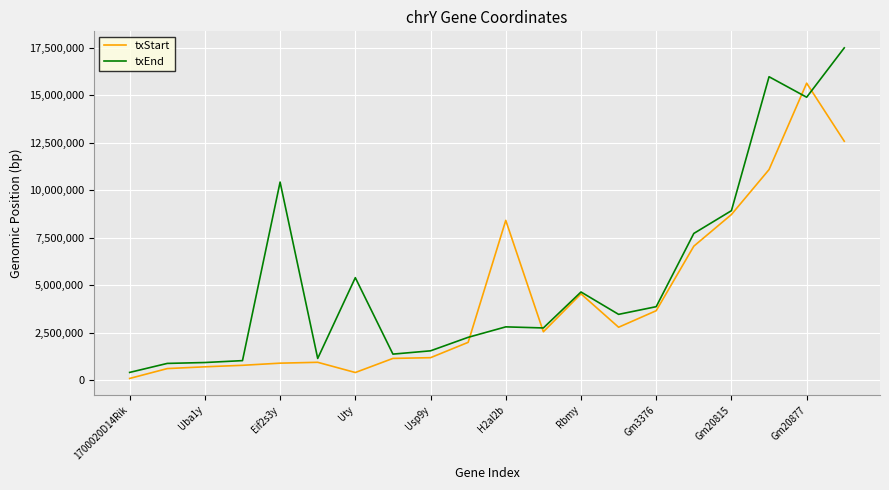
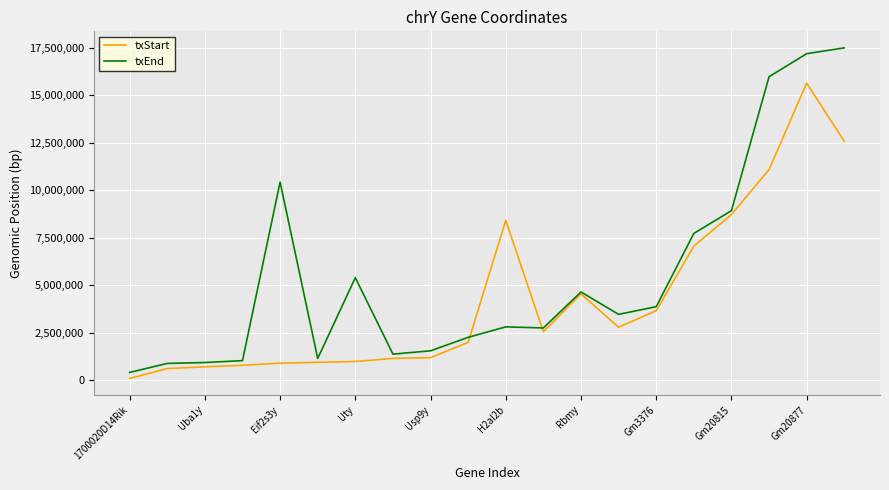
  {
    "txStart": {
      "1700020D14Rik": "100,000",
      "Uba1y": "700,000",
      "Eif2s3y": "900,000",
-     "Uty": "400,000",
+     "Uty": "1,000,000",
      "Usp9y": "1,200,000",
      "H2al2b": "8,400,000",
      "Gm3376": "3,700,000",
      "Gm20815": "8,700,000",
      "Gm20877": "15,600,000"
    },
    "txEnd": {
      "1700020D14Rik": "400,000",
      "Uba1y": "900,000",
      "Eif2s3y": "10,400,000",
      "Uty": "5,400,000",
      "Usp9y": "1,600,000",
      "H2al2b": "2,800,000",
      "Gm3376": "3,900,000",
      "Gm20815": "8,900,000",
-     "Gm20877": "14,900,000"
+     "Gm20877": "17,200,000"
    }
  }
